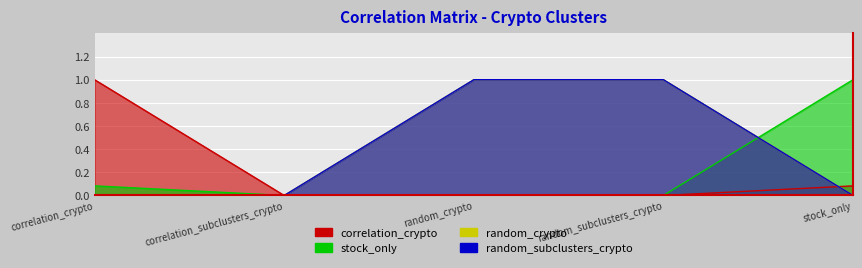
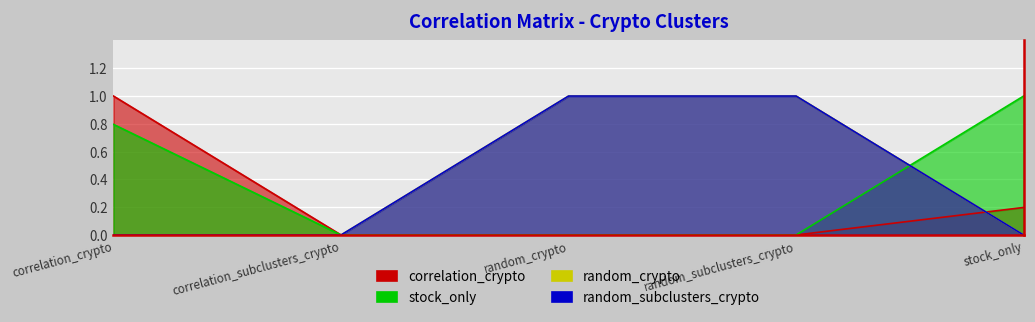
  {
    "correlation_crypto": {
      "correlation_crypto": 1.00,
-     "stock_only": 0.08
+     "stock_only": 0.20
    },
    "stock_only": {
-     "correlation_crypto": 0.08,
+     "correlation_crypto": 0.80,
      "stock_only": 1.00
    },
    "random_subclusters_crypto": {
      "correlation_crypto": 0.00,
      "random_crypto": 1.00,
      "random_subclusters_crypto": 1.00,
      "stock_only": 0.00
    }
  }
